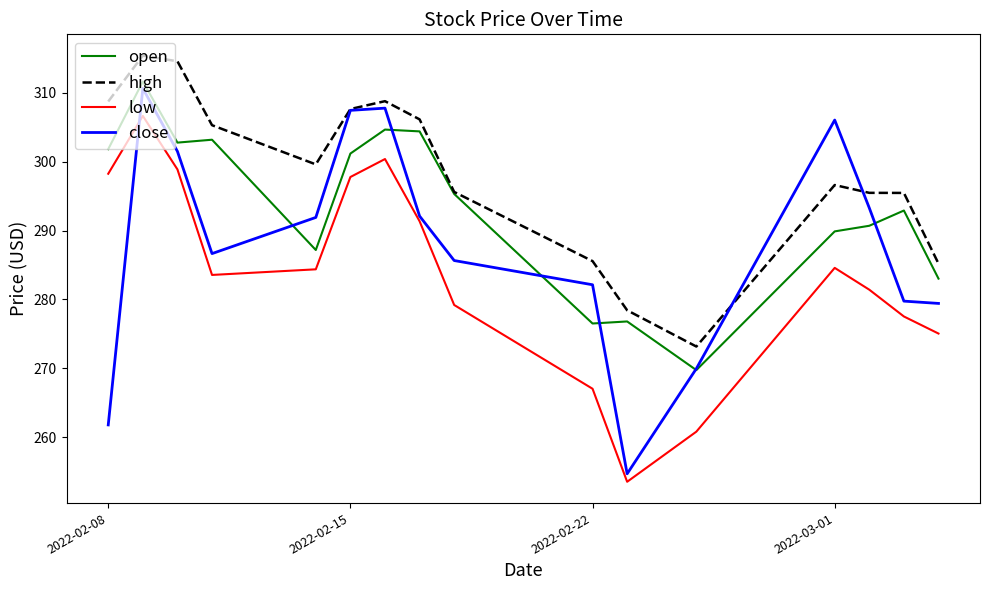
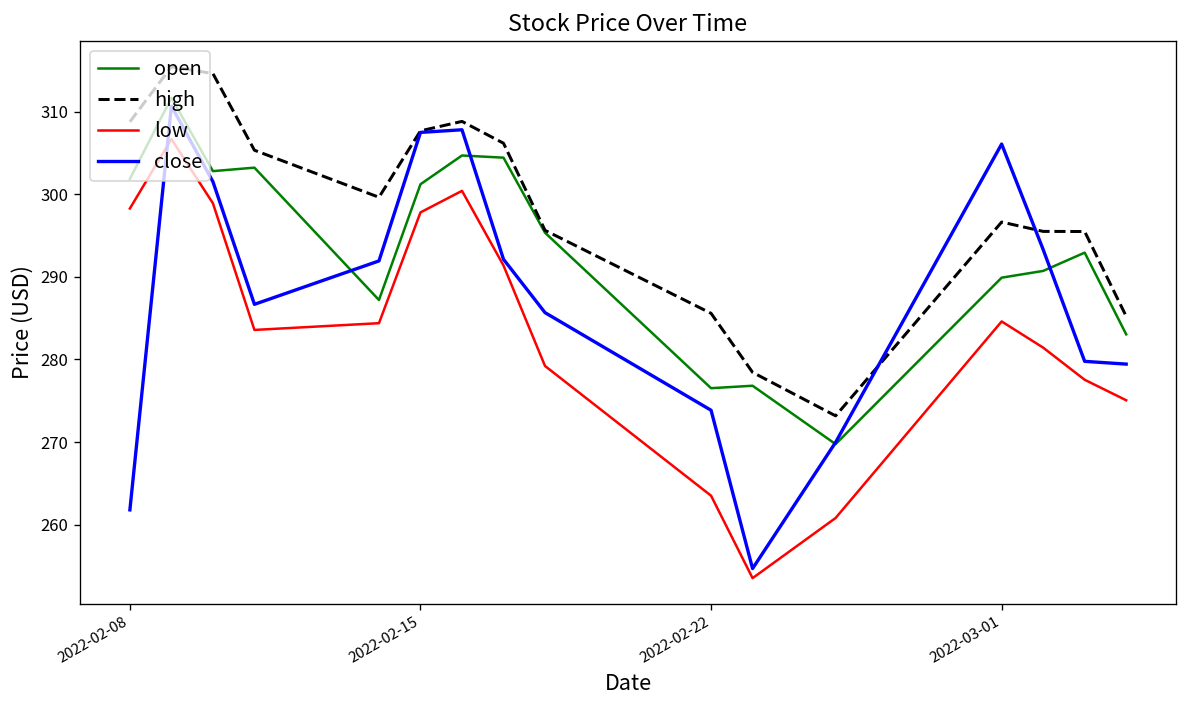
  {
    "open": {
      "2022-02-08": 302,
      "2022-02-15": 301,
      "2022-02-22": 277,
      "2022-03-01": 290
    },
    "high": {
      "2022-02-22": 286,
      "2022-03-01": 297
    },
    "low": {
      "2022-02-08": 298,
      "2022-02-15": 298,
-     "2022-02-22": 267,
+     "2022-02-22": 263,
      "2022-03-01": 285
    },
    "close": {
      "2022-02-08": 262,
-     "2022-02-22": 282,
+     "2022-02-22": 274,
      "2022-03-01": 306
    }
  }
